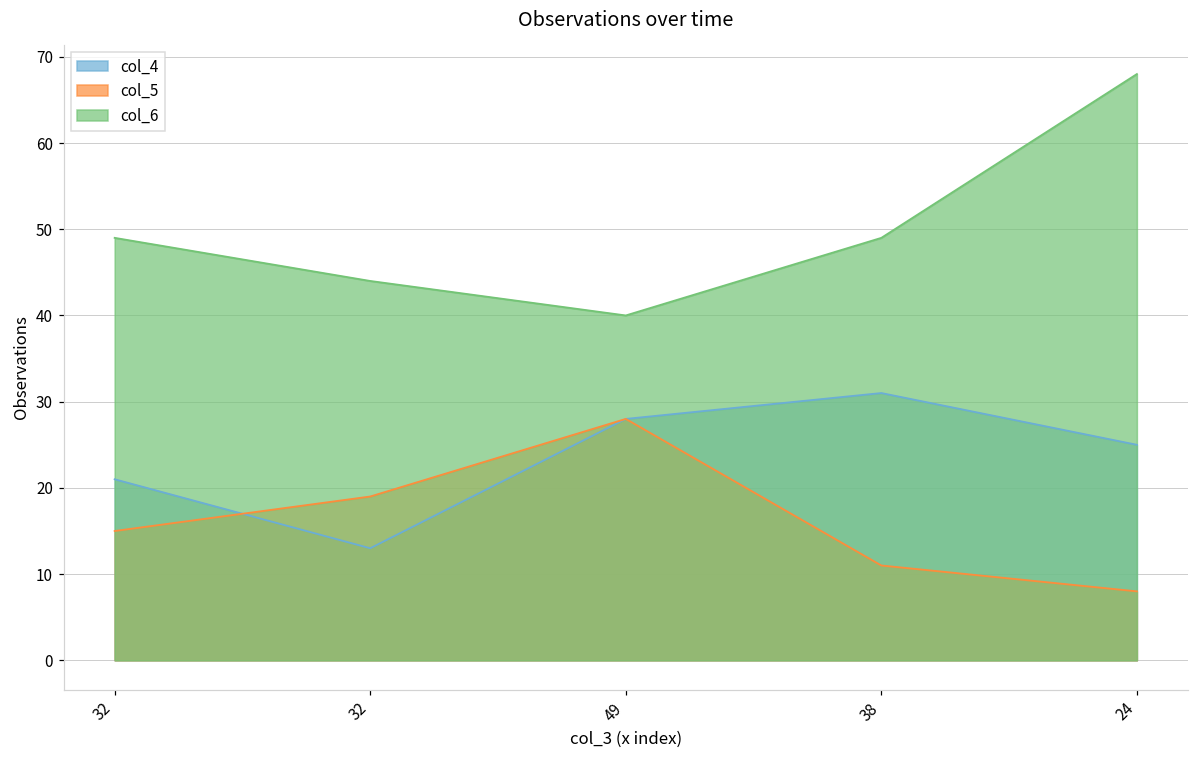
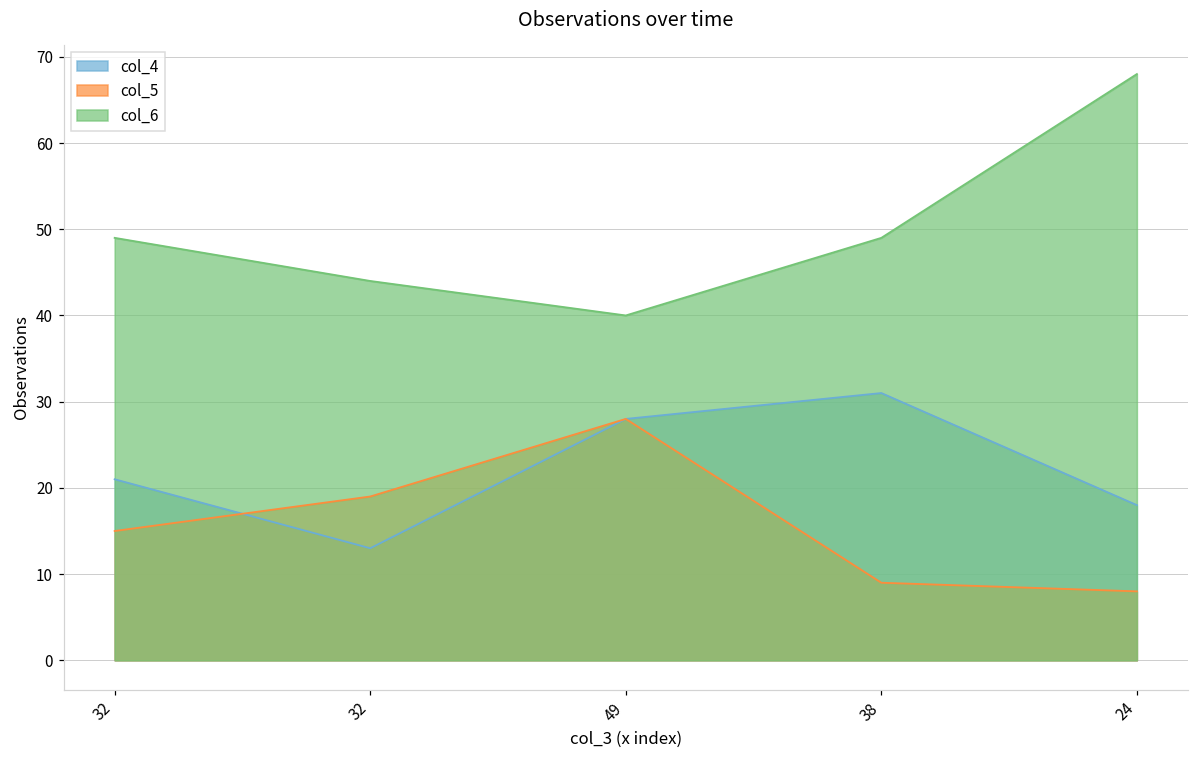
  {
    "col_4": {
      "38": 31,
-     "24": 25
+     "24": 18
    },
    "col_5": {
-     "38": 11,
+     "38": 9,
      "24": 8
    },
    "col_6": {
      "49": 40,
      "38": 49,
      "24": 68
    }
  }
